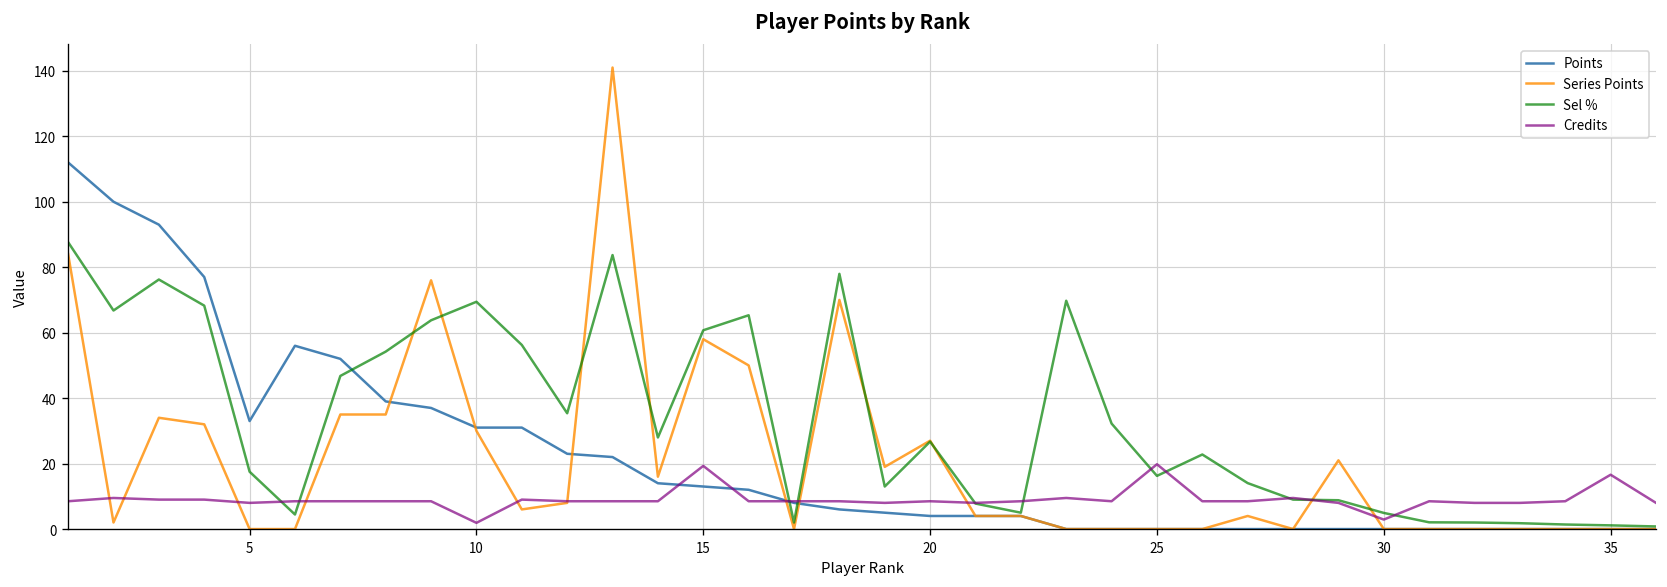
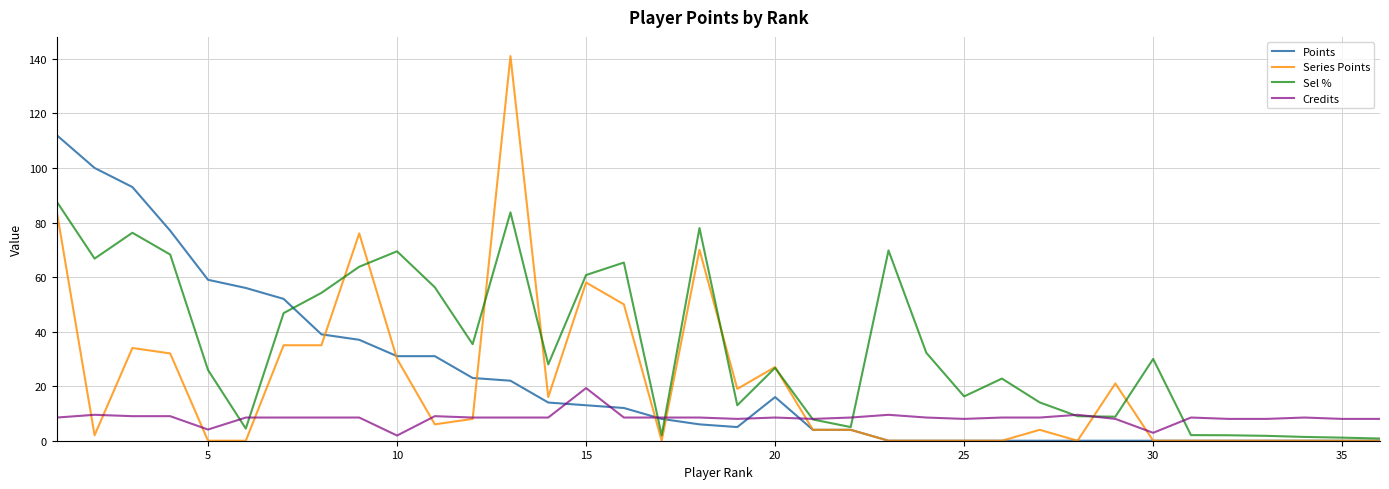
  {
    "Points": {
-     "5": 33,
+     "5": 59,
      "10": 31,
      "15": 13,
-     "20": 4
+     "20": 16
    },
    "Series Points": {
      "5": 0,
      "10": 30,
      "15": 58
    },
    "Sel %": {
-     "5": 18,
+     "5": 26,
      "10": 69,
      "15": 61,
      "25": 16,
-     "30": 5,
+     "30": 30,
      "35": 1
    },
    "Credits": {
-     "5": 8,
+     "5": 4,
      "10": 2,
      "15": 19,
      "20": 9,
-     "25": 20,
+     "25": 8,
      "30": 3,
-     "35": 17
+     "35": 8
    }
  }
